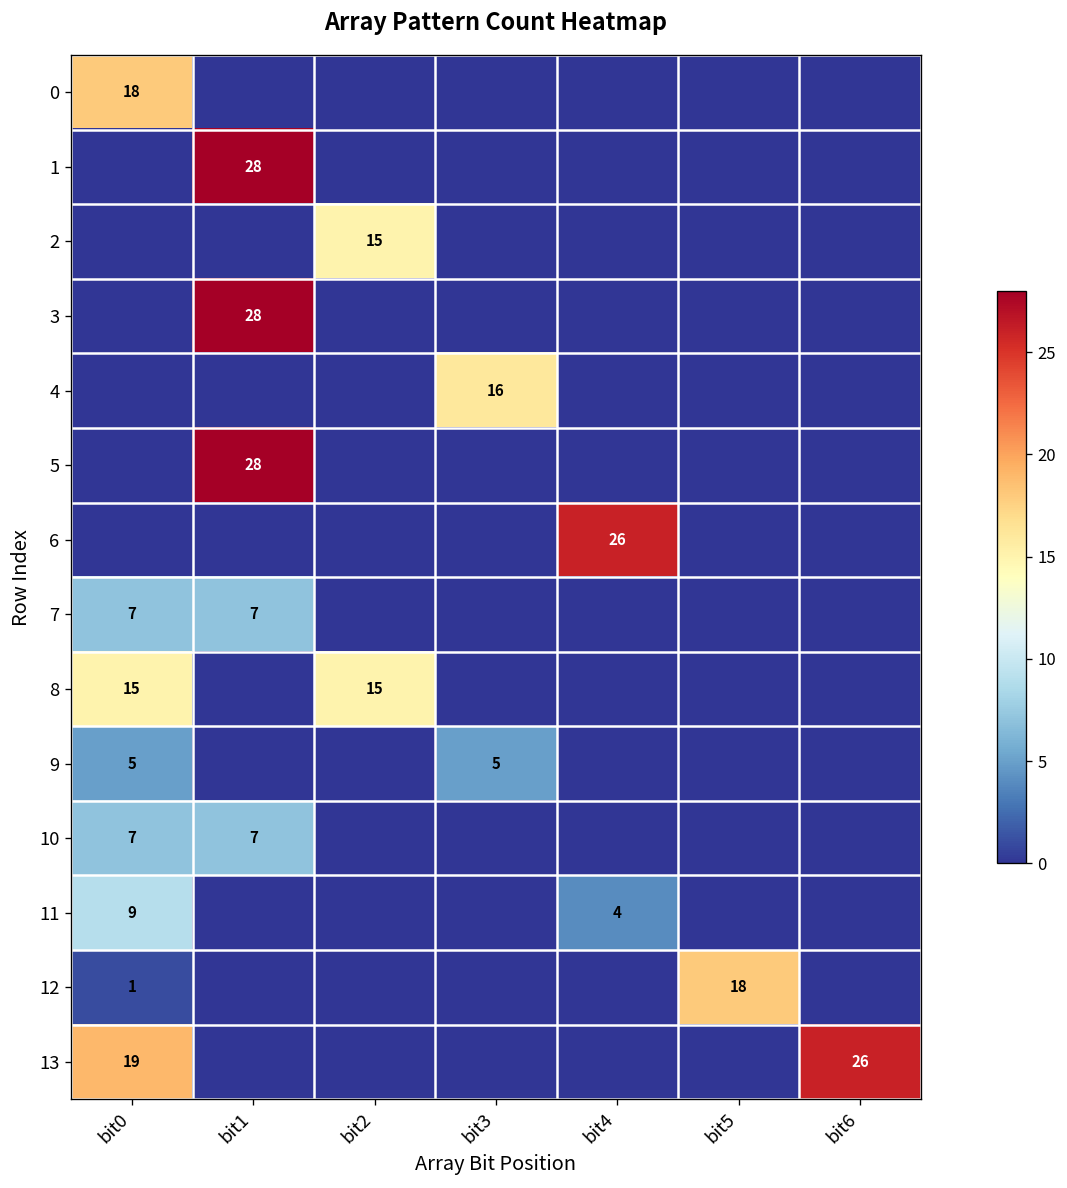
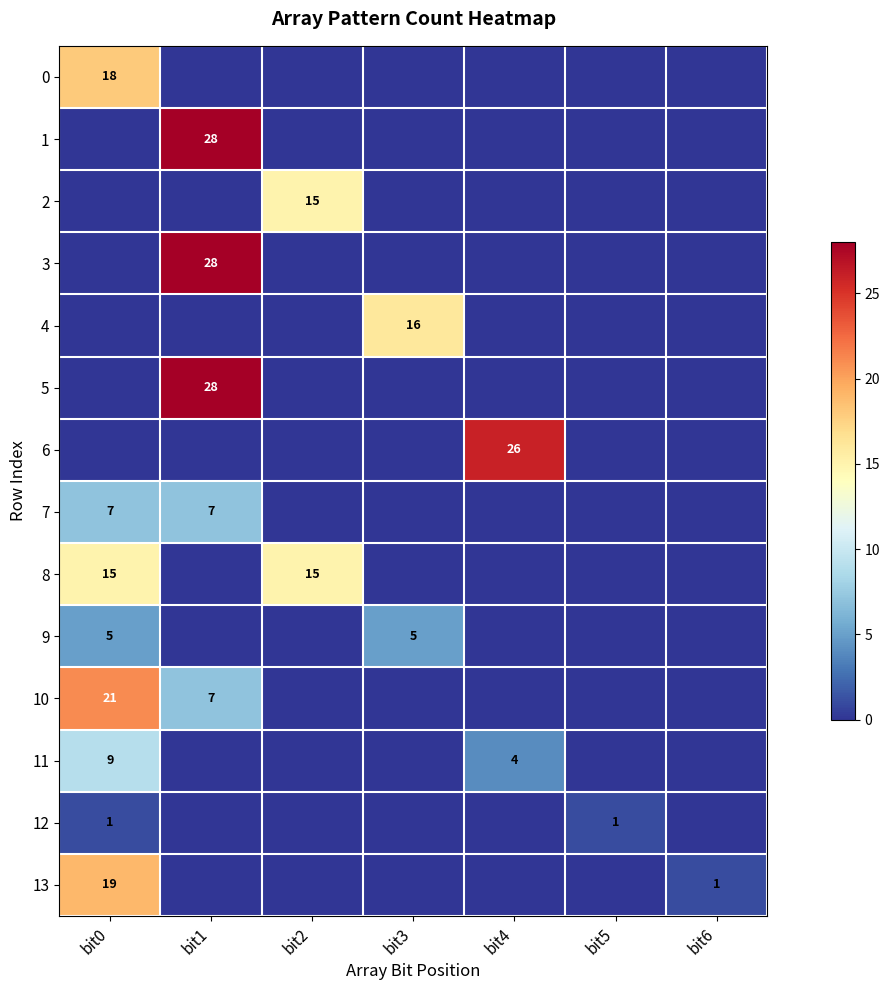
  {
    "0": {
      "bit0": 18
    },
    "1": {
      "bit1": 28
    },
    "2": {
      "bit2": 15
    },
    "3": {
      "bit1": 28
    },
    "4": {
      "bit3": 16
    },
    "5": {
      "bit1": 28
    },
    "6": {
      "bit4": 26
    },
    "7": {
      "bit0": 7,
      "bit1": 7
    },
    "8": {
      "bit0": 15,
      "bit2": 15
    },
    "9": {
      "bit0": 5,
      "bit3": 5
    },
    "10": {
-     "bit0": 7,
+     "bit0": 21,
      "bit1": 7
    },
    "11": {
      "bit0": 9,
      "bit4": 4
    },
    "12": {
      "bit0": 1,
-     "bit5": 18
+     "bit5": 1
    },
    "13": {
      "bit0": 19,
-     "bit6": 26
+     "bit6": 1
    }
  }
